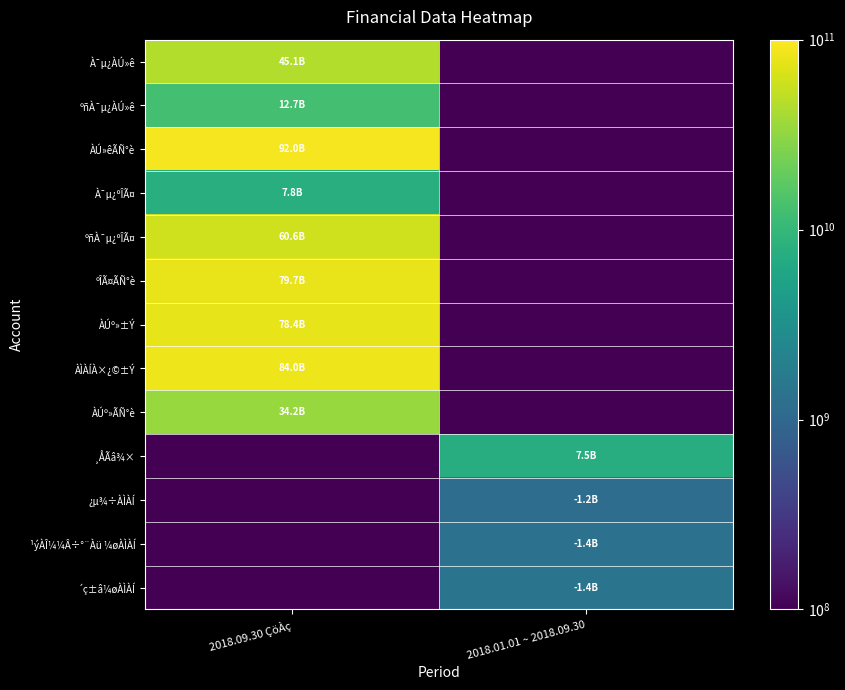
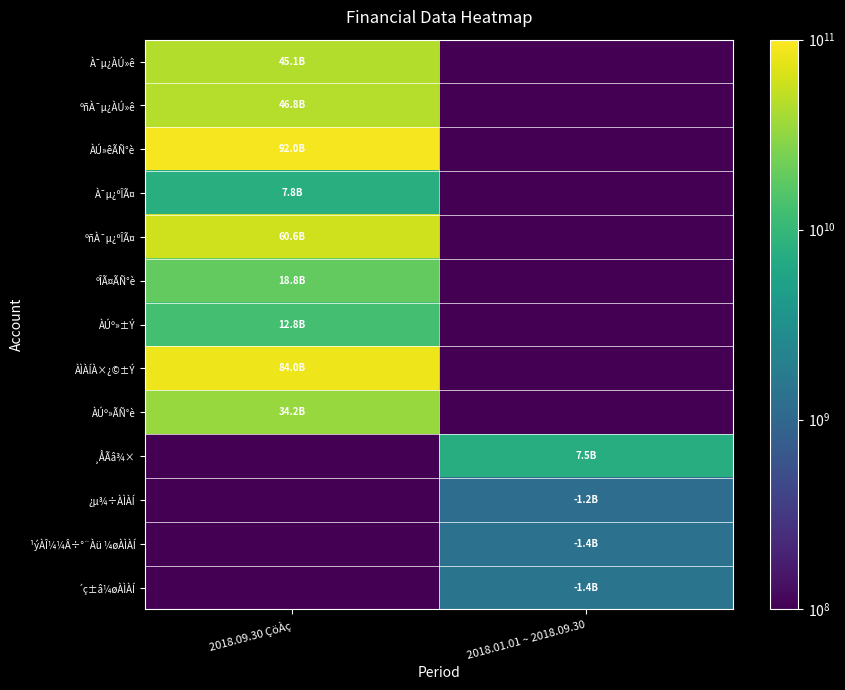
  {
    "À¯µ¿ÀÚ»ê": {
      "2018.09.30 ÇöÀç": "45.1B"
    },
    "ºñÀ¯µ¿ÀÚ»ê": {
-     "2018.09.30 ÇöÀç": "12.7B"
+     "2018.09.30 ÇöÀç": "46.8B"
    },
    "ÀÚ»êÃÑ°è": {
      "2018.09.30 ÇöÀç": "92.0B"
    },
    "À¯µ¿ºÎÃ¤": {
      "2018.09.30 ÇöÀç": "7.8B"
    },
    "ºñÀ¯µ¿ºÎÃ¤": {
      "2018.09.30 ÇöÀç": "60.6B"
    },
    "ºÎÃ¤ÃÑ°è": {
-     "2018.09.30 ÇöÀç": "79.7B"
+     "2018.09.30 ÇöÀç": "18.8B"
    },
    "ÀÚº»±Ý": {
-     "2018.09.30 ÇöÀç": "78.4B"
+     "2018.09.30 ÇöÀç": "12.8B"
    },
    "ÀÌÀÍÀ×¿©±Ý": {
      "2018.09.30 ÇöÀç": "84.0B"
    },
    "ÀÚº»ÃÑ°è": {
      "2018.09.30 ÇöÀç": "34.2B"
    },
    "¸ÅÃâ¾×": {
      "2018.01.01 ~ 2018.09.30": "7.5B"
    },
    "¿µ¾÷ÀÌÀÍ": {
      "2018.01.01 ~ 2018.09.30": "-1.2B"
    },
    "¹ýÀÎ¼¼Â÷°¨Àü ¼øÀÌÀÍ": {
      "2018.01.01 ~ 2018.09.30": "-1.4B"
    },
    "´ç±â¼øÀÌÀÍ": {
      "2018.01.01 ~ 2018.09.30": "-1.4B"
    }
  }
